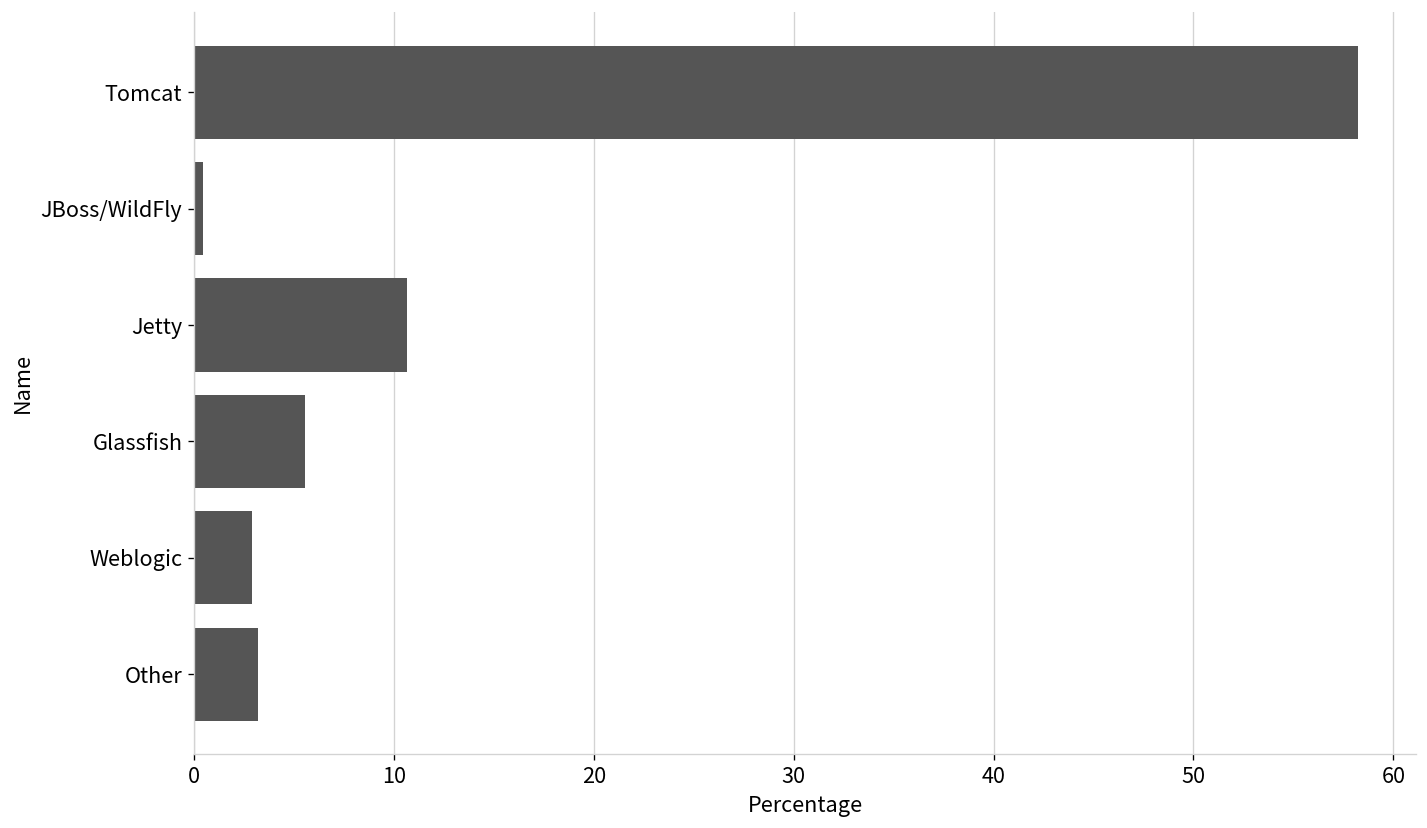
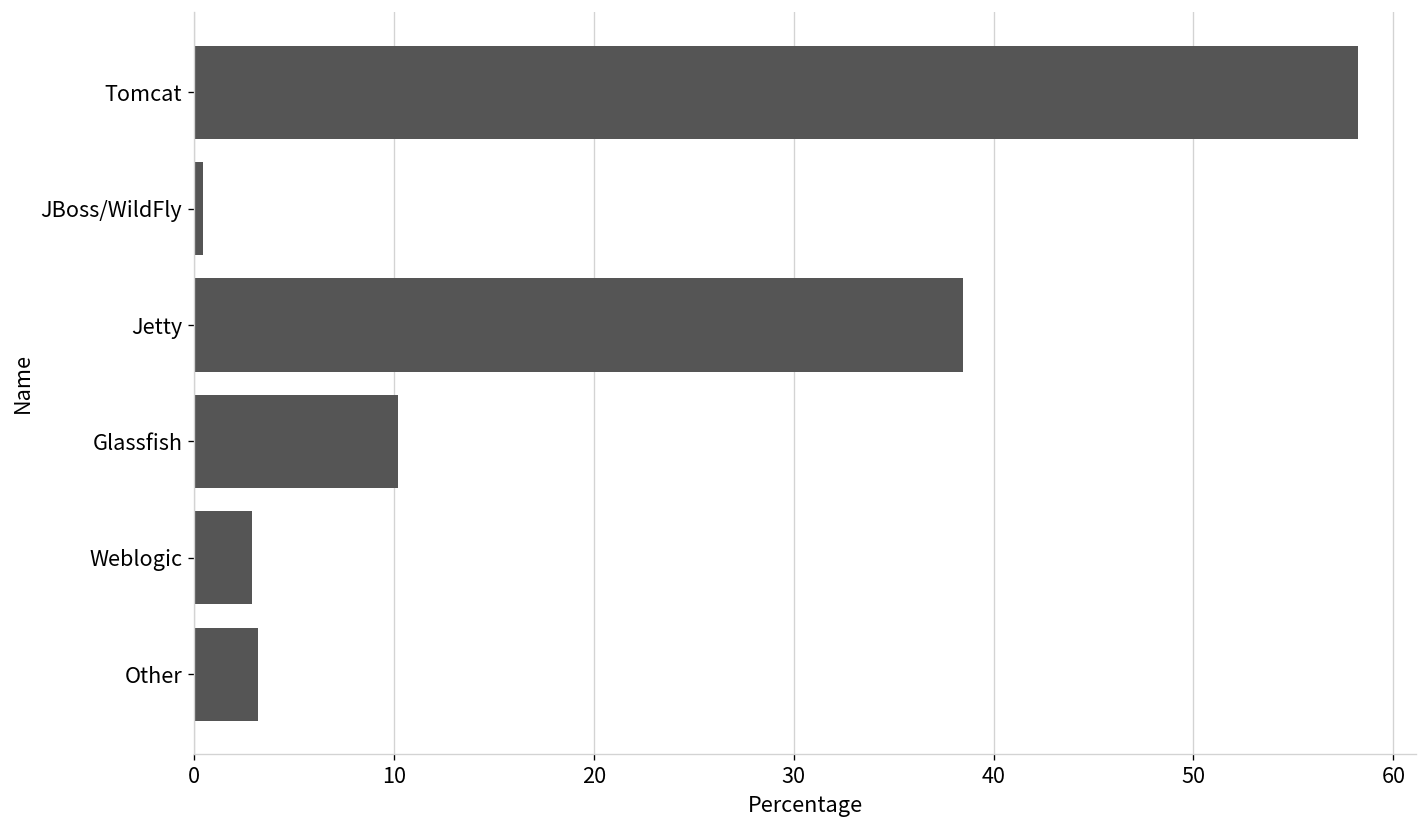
  {
    "Tomcat": 58.2,
    "JBoss/WildFly": 0.4,
-   "Jetty": 10.7,
-   "Glassfish": 5.6,
+   "Jetty": 38.5,
+   "Glassfish": 10.2,
    "Weblogic": 2.9,
    "Other": 3.2
  }
